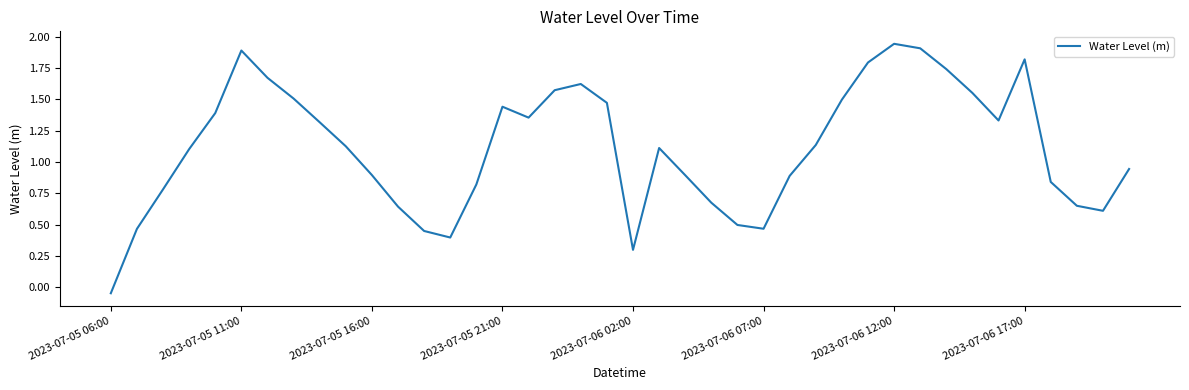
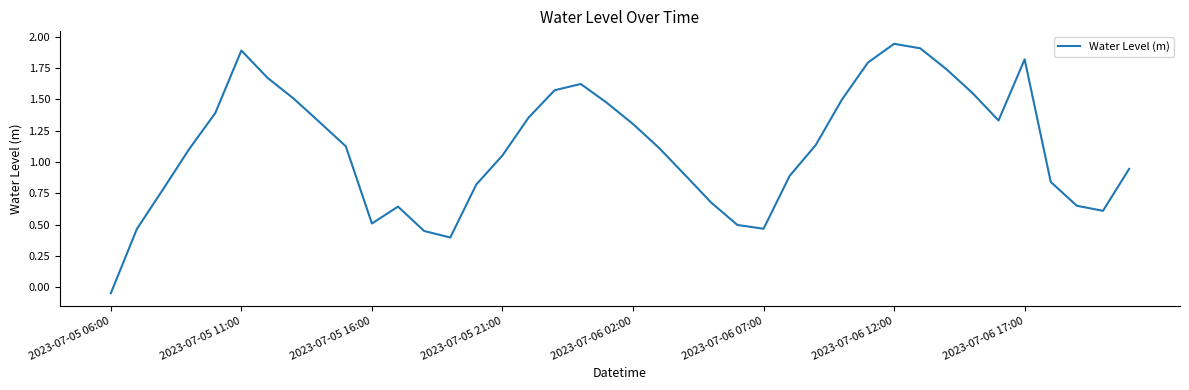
  {
    "2023-07-05 06:00": -0.05,
    "2023-07-05 11:00": 1.89,
-   "2023-07-05 16:00": 0.90,
-   "2023-07-05 21:00": 1.44,
-   "2023-07-06 02:00": 0.30,
+   "2023-07-05 16:00": 0.51,
+   "2023-07-05 21:00": 1.05,
+   "2023-07-06 02:00": 1.30,
    "2023-07-06 07:00": 0.47,
    "2023-07-06 12:00": 1.95,
    "2023-07-06 17:00": 1.82
  }
